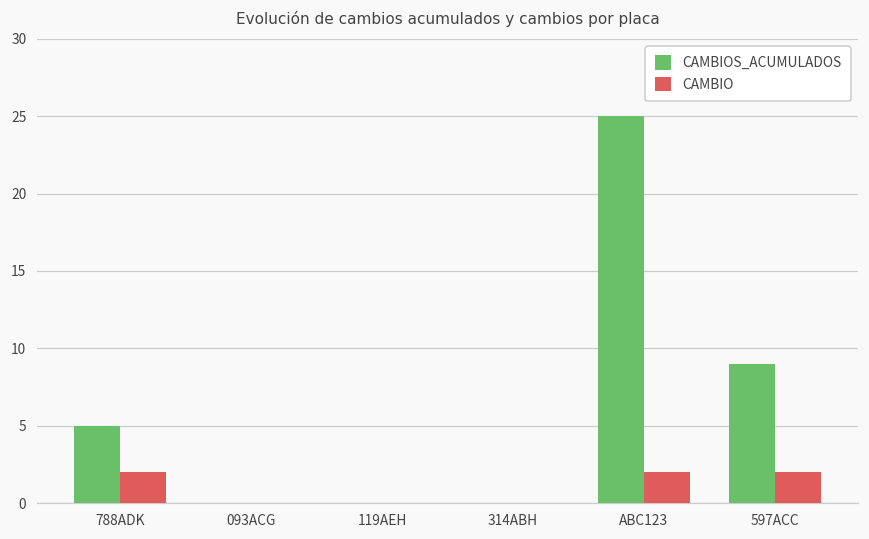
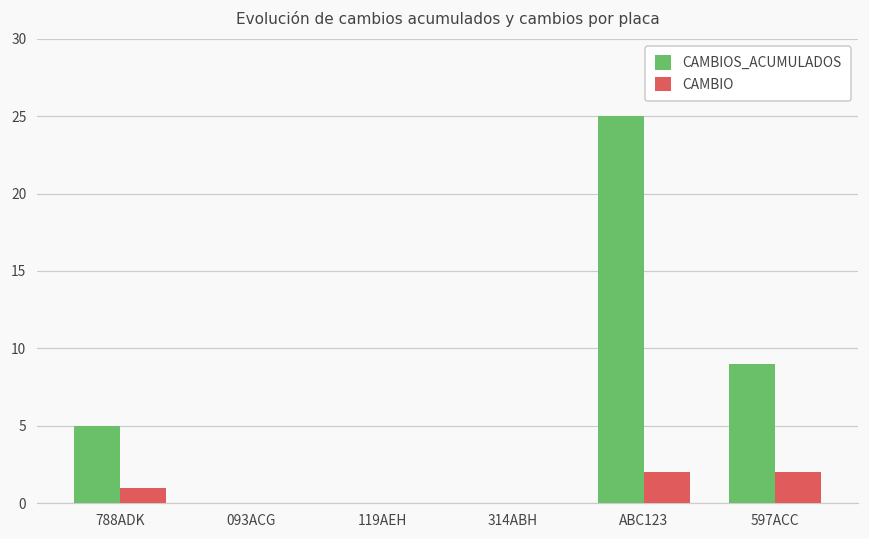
  {
    "CAMBIOS_ACUMULADOS": {
      "788ADK": 5,
      "093ACG": 0,
      "119AEH": 0,
      "314ABH": 0,
      "ABC123": 25,
      "597ACC": 9
    },
    "CAMBIO": {
-     "788ADK": 2,
+     "788ADK": 1,
      "093ACG": 0,
      "119AEH": 0,
      "314ABH": 0,
      "ABC123": 2,
      "597ACC": 2
    }
  }
